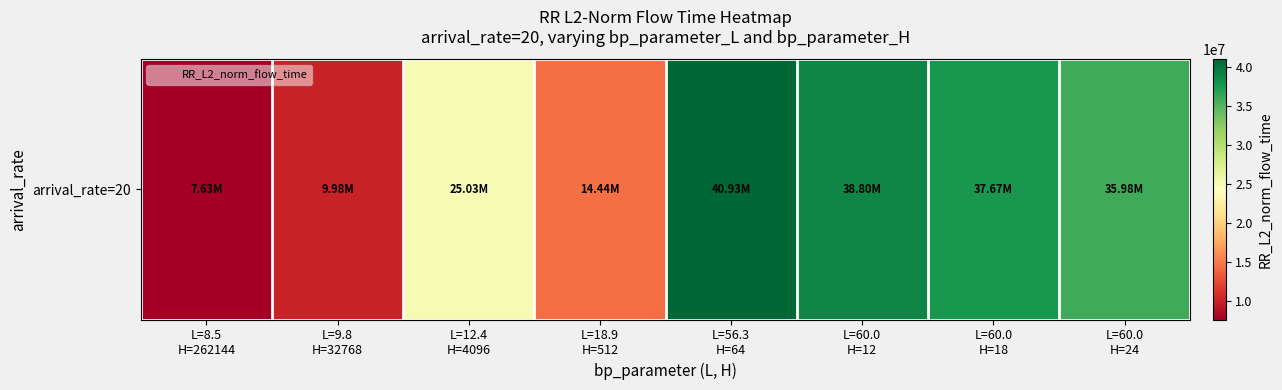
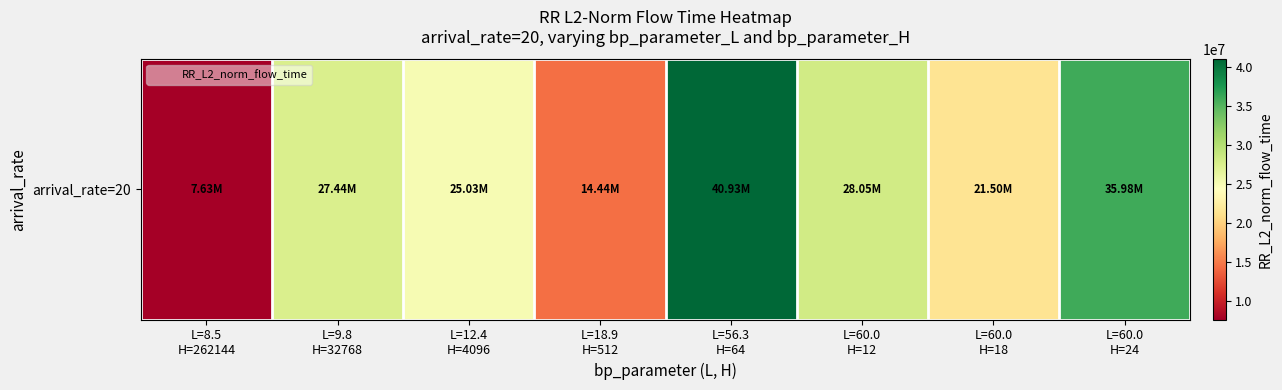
  {
    "arrival_rate=20": {
      "L=8.5 H=262144": "7.63M",
-     "L=9.8 H=32768": "9.98M",
+     "L=9.8 H=32768": "27.44M",
      "L=12.4 H=4096": "25.03M",
      "L=18.9 H=512": "14.44M",
      "L=56.3 H=64": "40.93M",
-     "L=60.0 H=12": "38.80M",
-     "L=60.0 H=18": "37.67M",
+     "L=60.0 H=12": "28.05M",
+     "L=60.0 H=18": "21.50M",
      "L=60.0 H=24": "35.98M"
    }
  }
